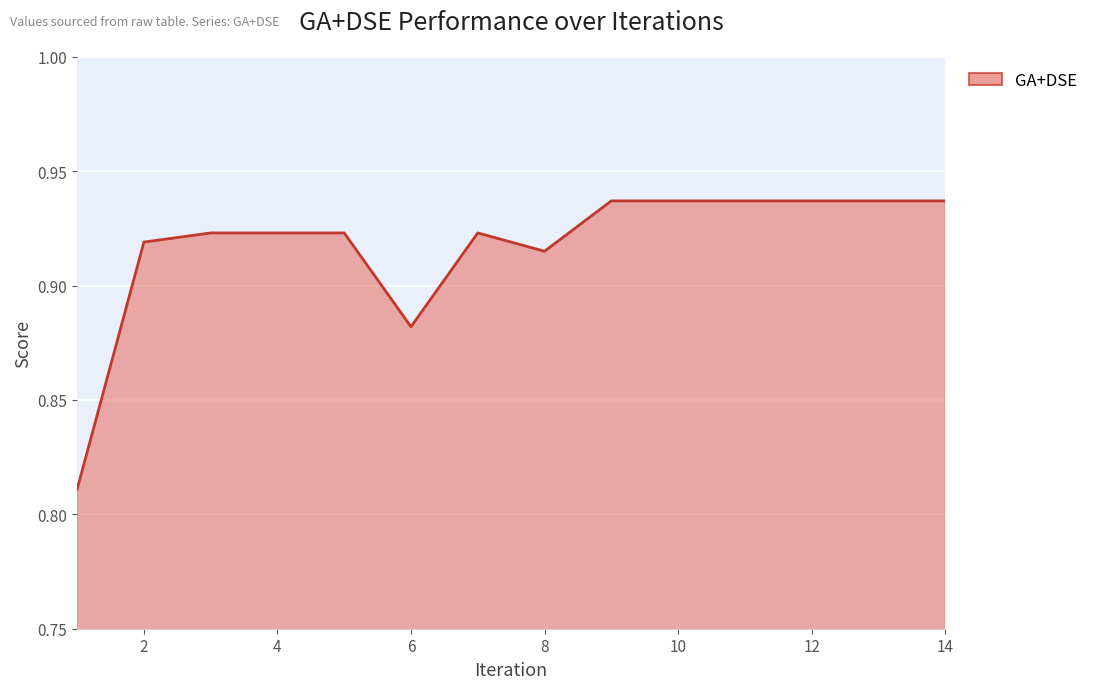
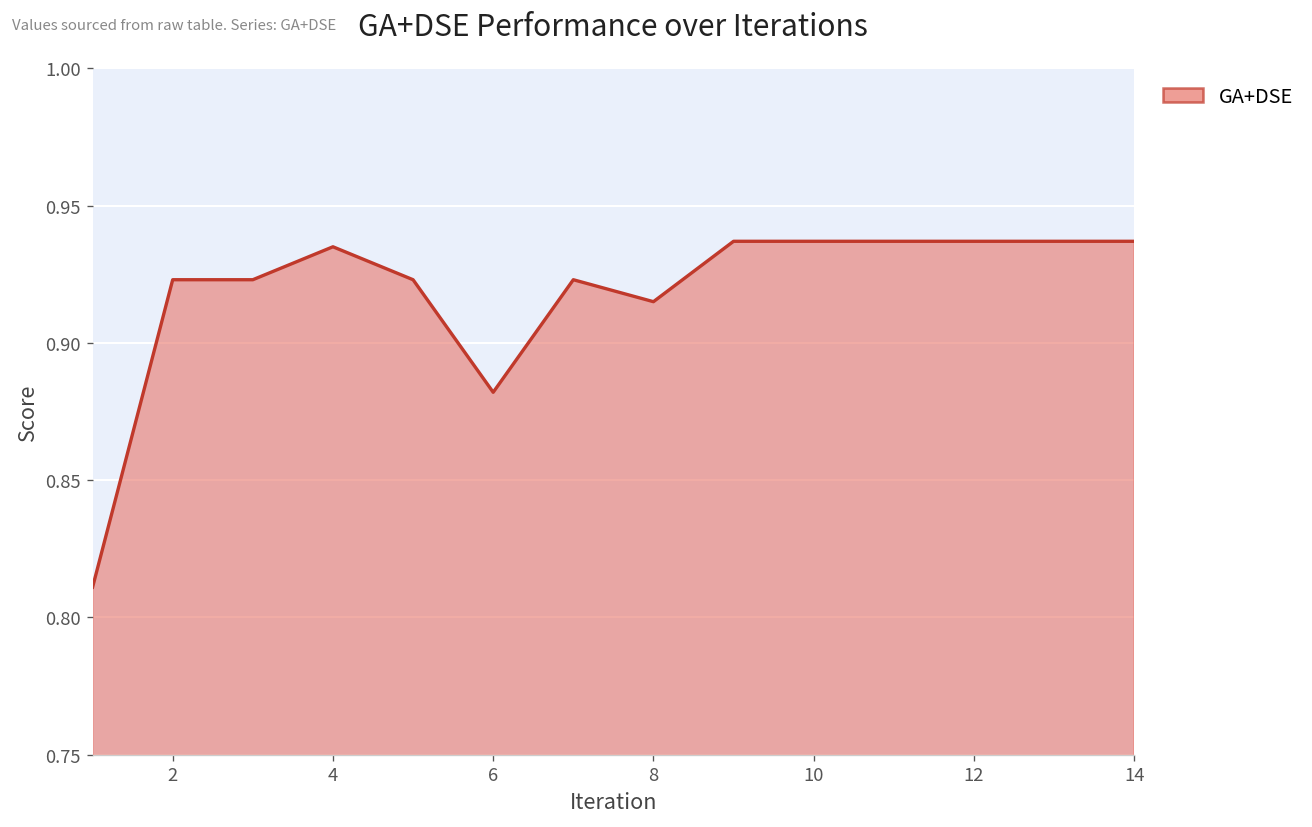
  {
-   "2": 0.919,
-   "4": 0.923,
+   "2": 0.923,
+   "4": 0.935,
    "6": 0.882,
    "8": 0.915,
    "10": 0.937,
    "12": 0.937,
    "14": 0.937
  }
